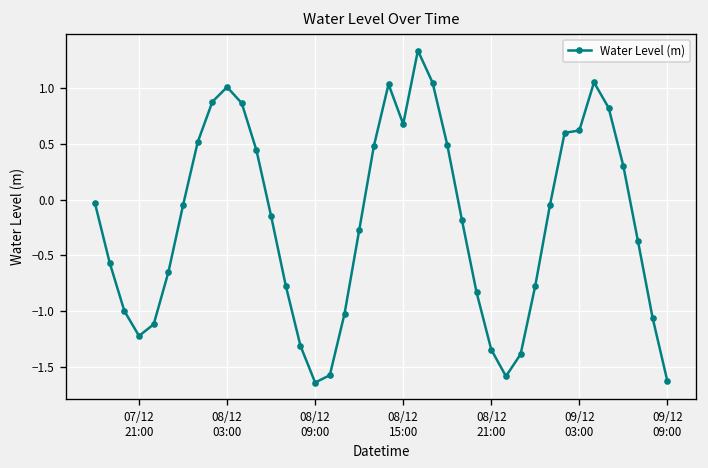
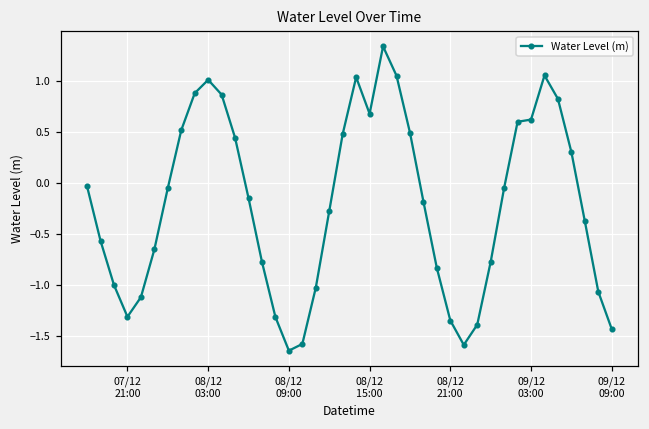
  {
-   "07/12 21:00": -1.2,
+   "07/12 21:00": -1.3,
    "08/12 03:00": 1.0,
    "08/12 09:00": -1.6,
    "08/12 15:00": 0.7,
    "08/12 21:00": -1.3,
    "09/12 03:00": 0.6,
-   "09/12 09:00": -1.6
+   "09/12 09:00": -1.4
  }
